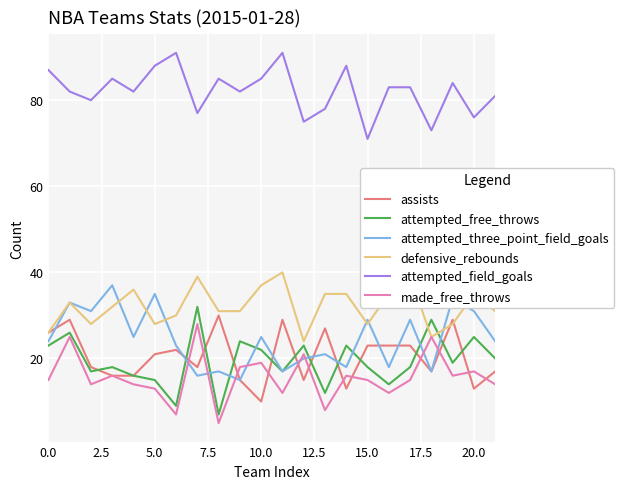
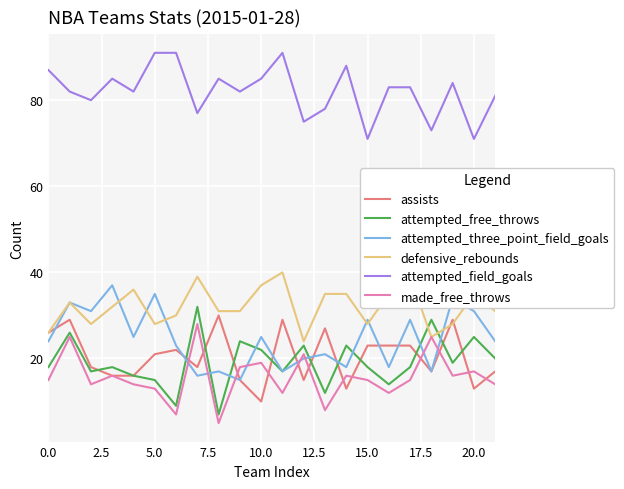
  {
    "attempted_free_throws": {
-     "0.0": 23,
+     "0.0": 18,
      "5.0": 15,
      "10.0": 22,
      "15.0": 18,
      "20.0": 25
    },
    "attempted_three_point_field_goals": {
      "0.0": 24,
      "5.0": 35,
      "10.0": 25,
      "15.0": 29,
      "20.0": 31
    },
    "defensive_rebounds": {
      "5.0": 28,
      "10.0": 37,
      "15.0": 28
    },
    "attempted_field_goals": {
      "0.0": 87,
-     "5.0": 88,
+     "5.0": 91,
      "10.0": 85,
      "15.0": 71,
-     "20.0": 76
+     "20.0": 71
    }
  }
